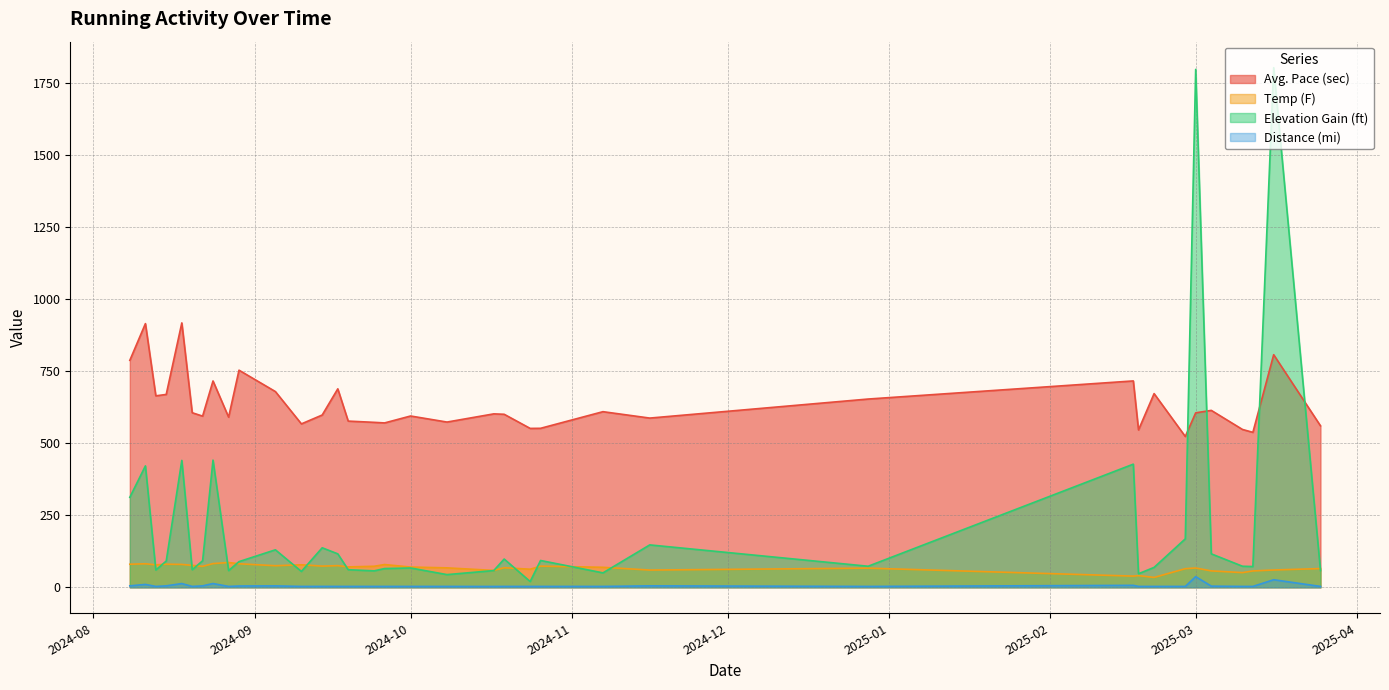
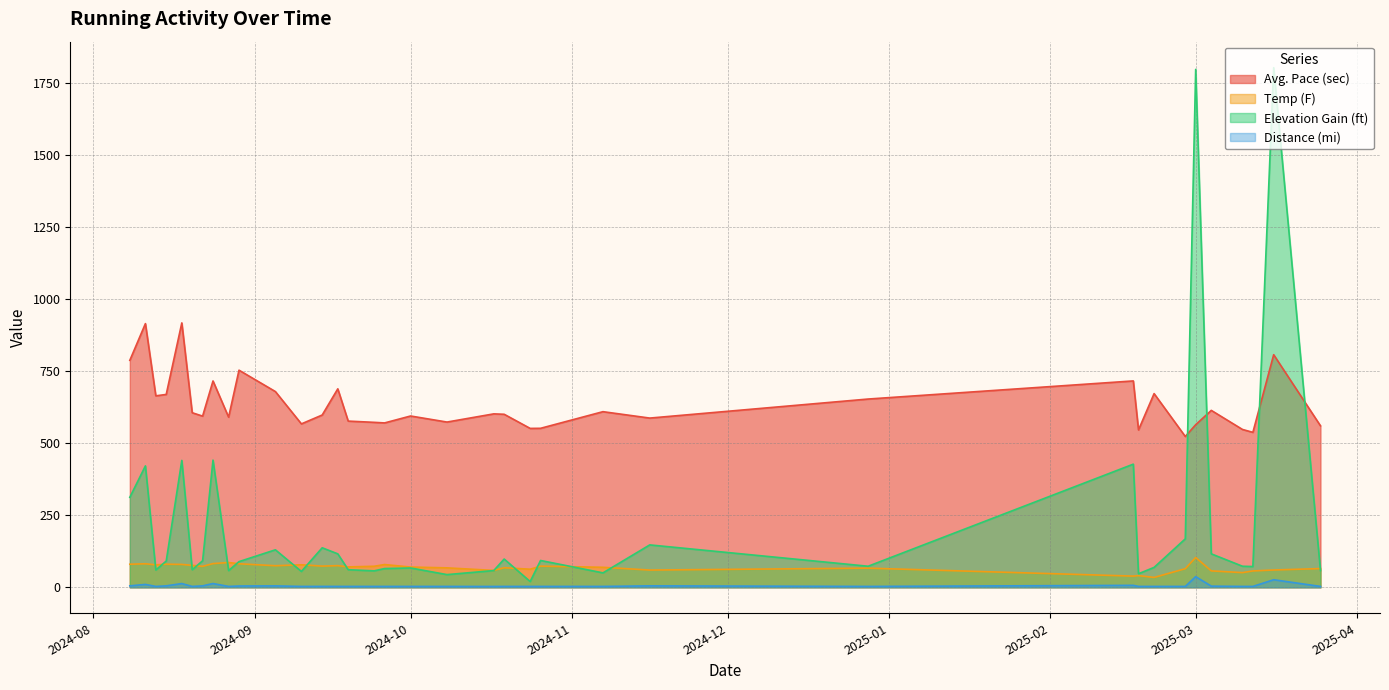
  {
    "Avg. Pace (sec)": {
      "2024-10": 590,
-     "2025-03": 600
+     "2025-03": 560
    },
    "Temp (F)": {
-     "2025-03": 70
+     "2025-03": 100
    },
    "Elevation Gain (ft)": {
      "2025-03": 1800
    },
    "Distance (mi)": {
      "2024-10": 0,
      "2025-03": 40
    }
  }
